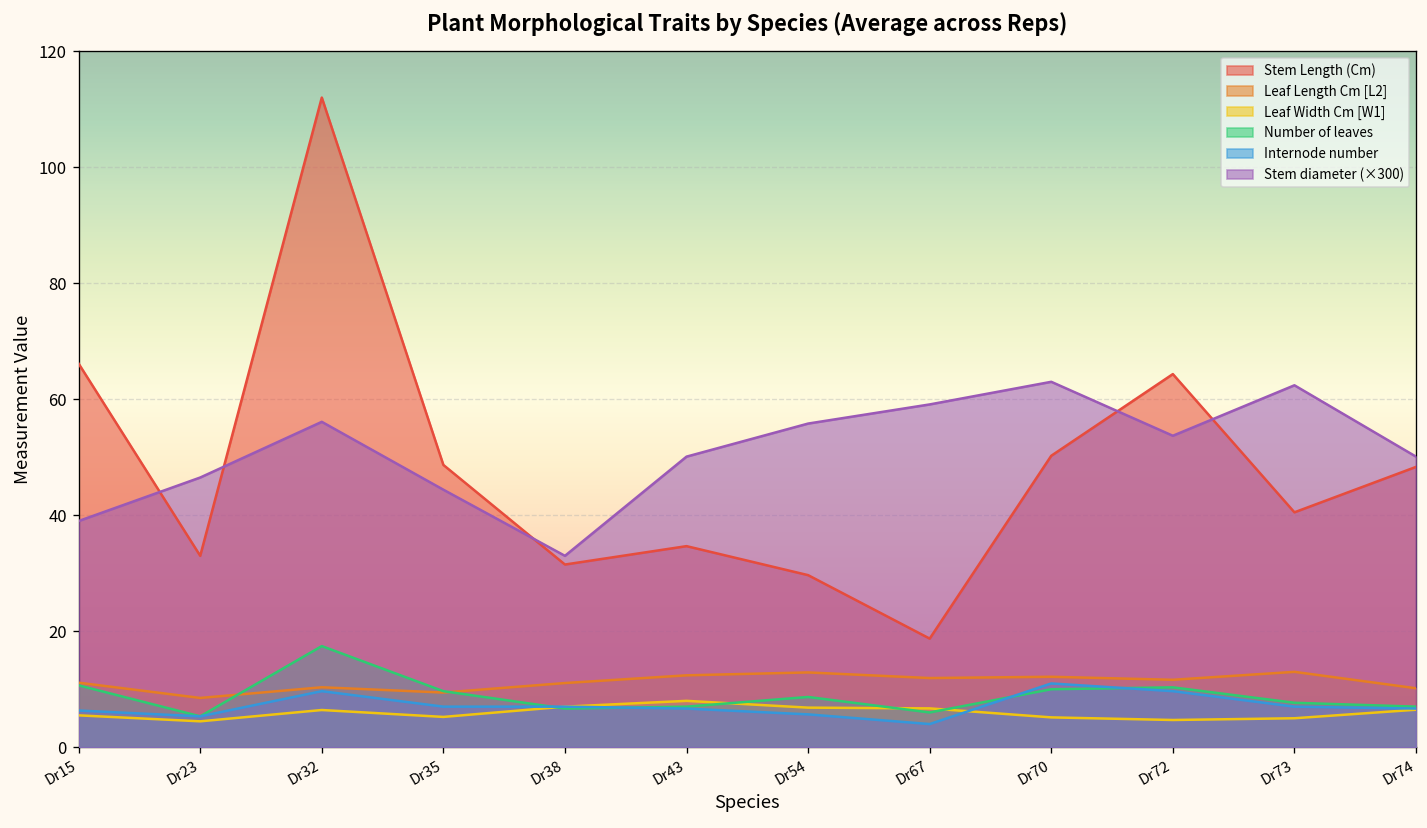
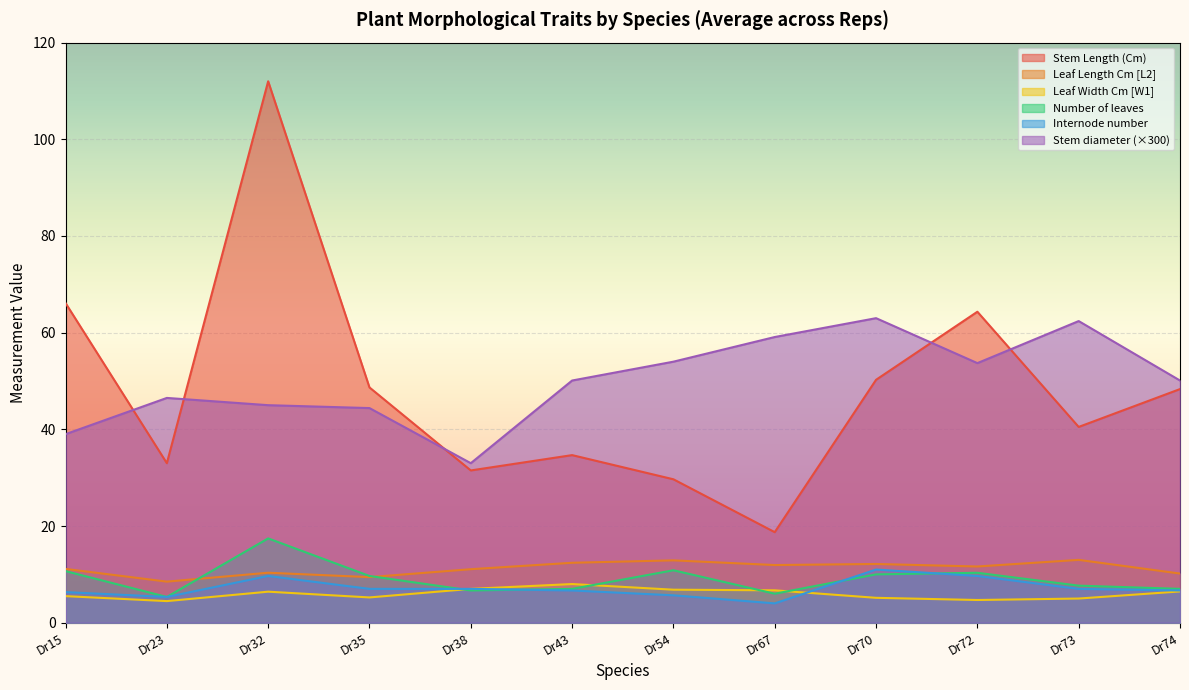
  {
    "Leaf Width Cm [W1]": {
      "Dr15": 6,
      "Dr23": 4,
      "Dr32": 6,
      "Dr35": 5,
      "Dr43": 8,
      "Dr54": 7,
      "Dr67": 7,
      "Dr70": 5,
      "Dr72": 5,
      "Dr73": 5
    },
    "Number of leaves": {
      "Dr32": 17,
-     "Dr54": 9,
+     "Dr54": 11,
      "Dr67": 6,
      "Dr70": 10,
      "Dr72": 10,
      "Dr73": 8
    },
    "Internode number": {
      "Dr15": 6,
      "Dr32": 10,
      "Dr35": 7,
      "Dr54": 6,
      "Dr67": 4,
      "Dr70": 11,
      "Dr72": 10,
      "Dr73": 7
    },
    "Stem diameter (×300)": {
      "Dr15": 39,
      "Dr23": 47,
-     "Dr32": 56,
+     "Dr32": 45,
      "Dr35": 44,
      "Dr38": 33,
      "Dr43": 50,
-     "Dr54": 56,
+     "Dr54": 54,
      "Dr67": 59,
      "Dr70": 63,
      "Dr72": 54,
      "Dr73": 62,
      "Dr74": 50
    }
  }
